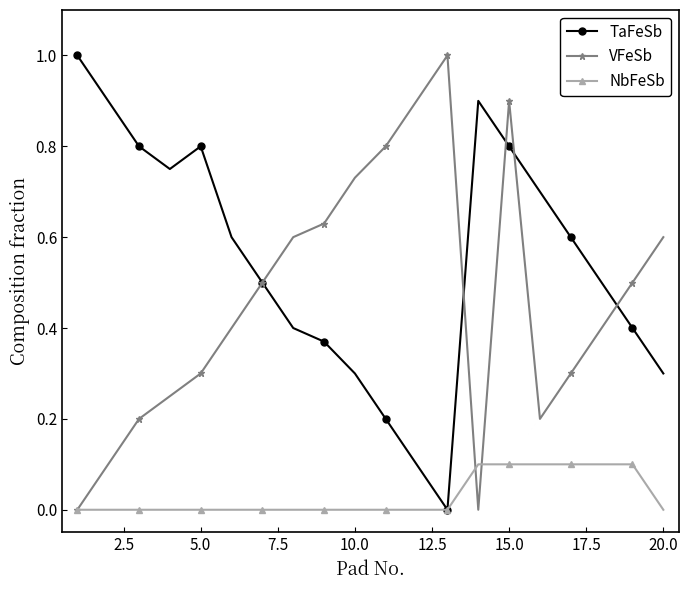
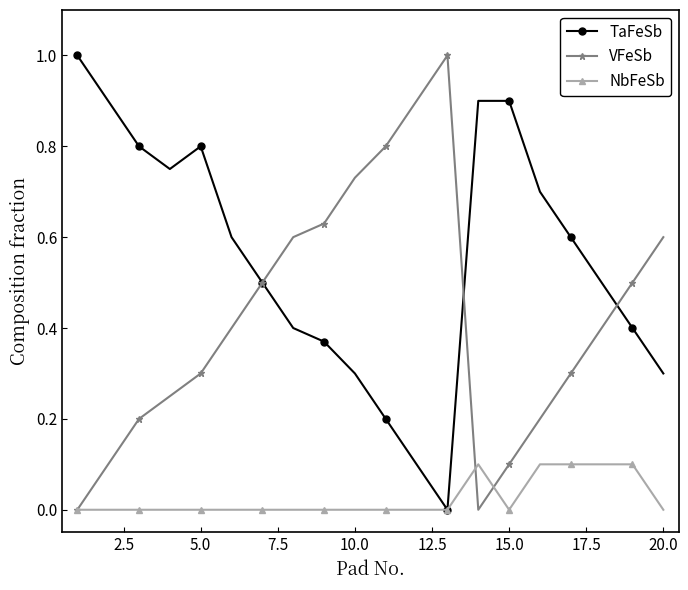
  {
    "TaFeSb": {
      "5.0": 0.8,
      "10.0": 0.3,
-     "15.0": 0.8,
+     "15.0": 0.9,
      "20.0": 0.3
    },
    "VFeSb": {
      "5.0": 0.3,
      "10.0": 0.73,
-     "15.0": 0.9,
+     "15.0": 0.1,
      "20.0": 0.6
    },
    "NbFeSb": {
      "5.0": 0.0,
      "10.0": 0.0,
-     "15.0": 0.1,
+     "15.0": 0.0,
      "20.0": 0.0
    }
  }
